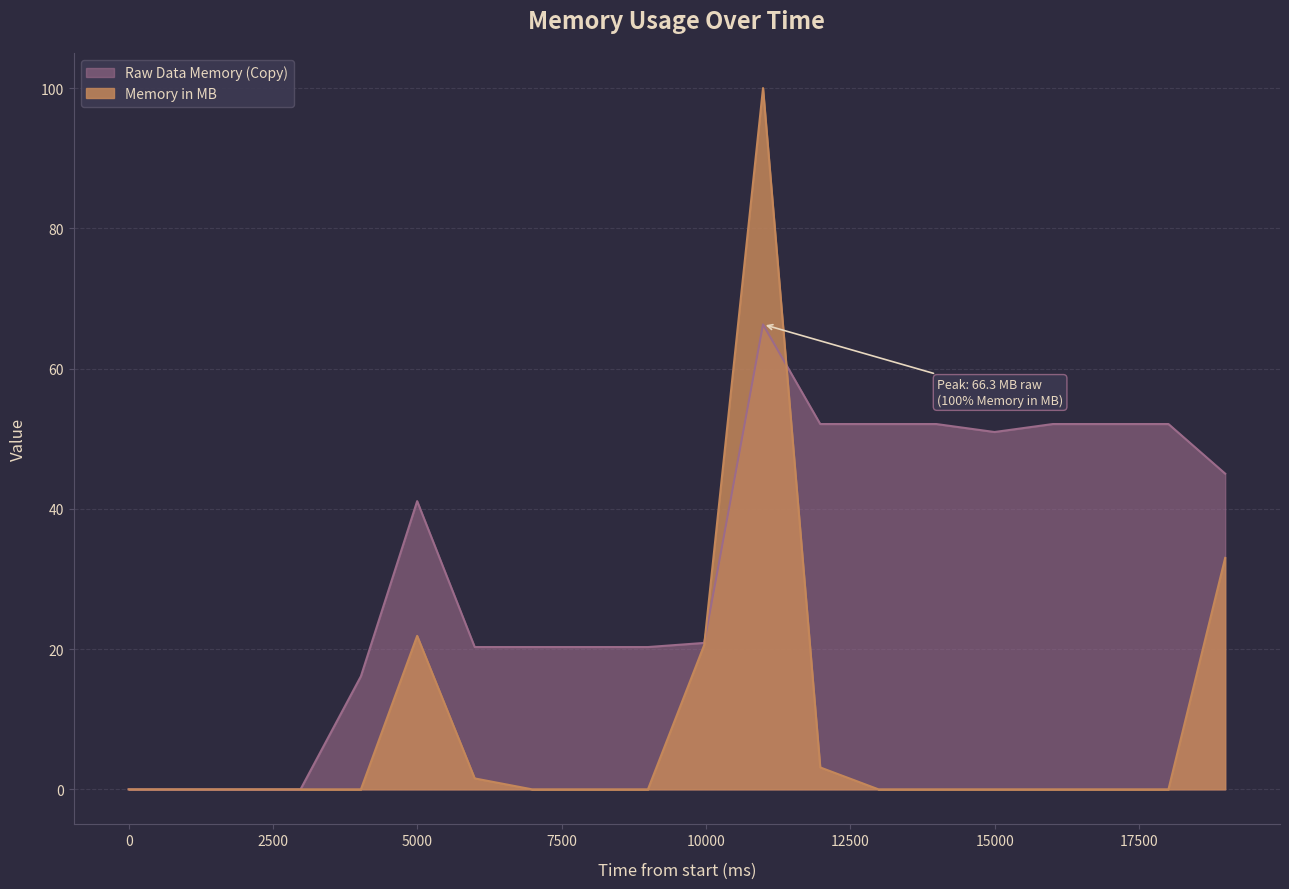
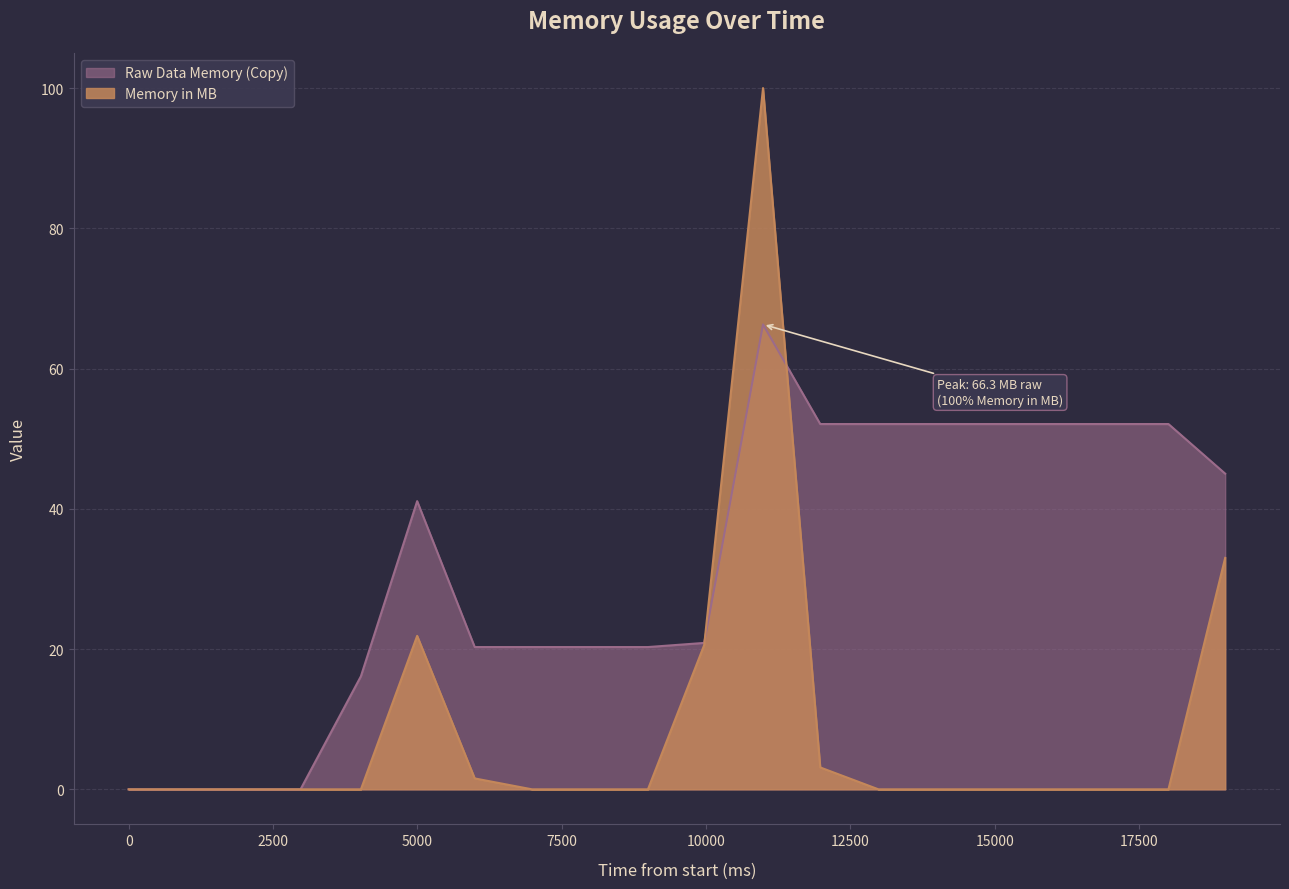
  {
    "Raw Data Memory (Copy)": {
      "5000": 41,
-     "15000": 51
+     "15000": 52
    },
    "Memory in MB": {
      "5000": 22,
      "15000": 0
    }
  }
